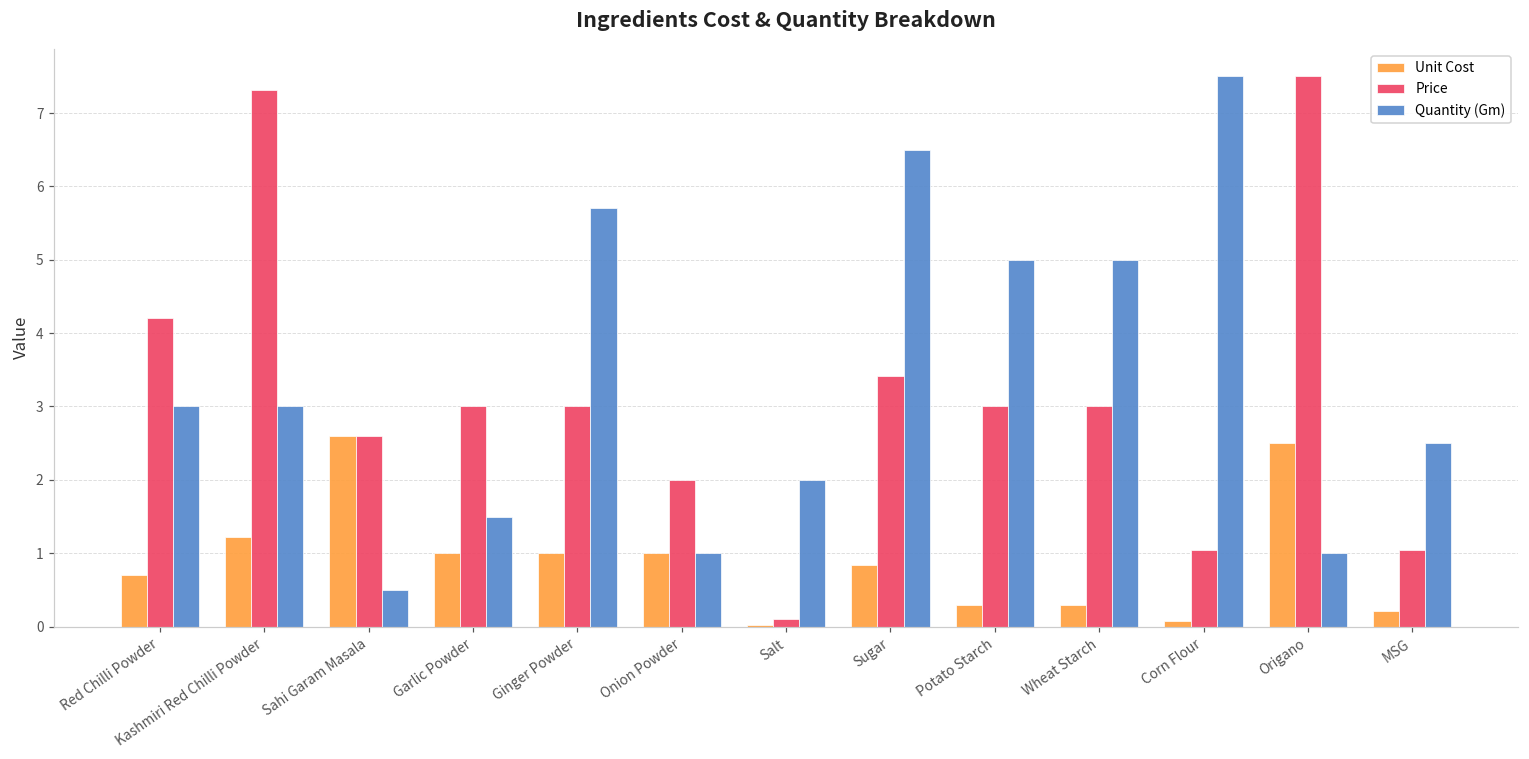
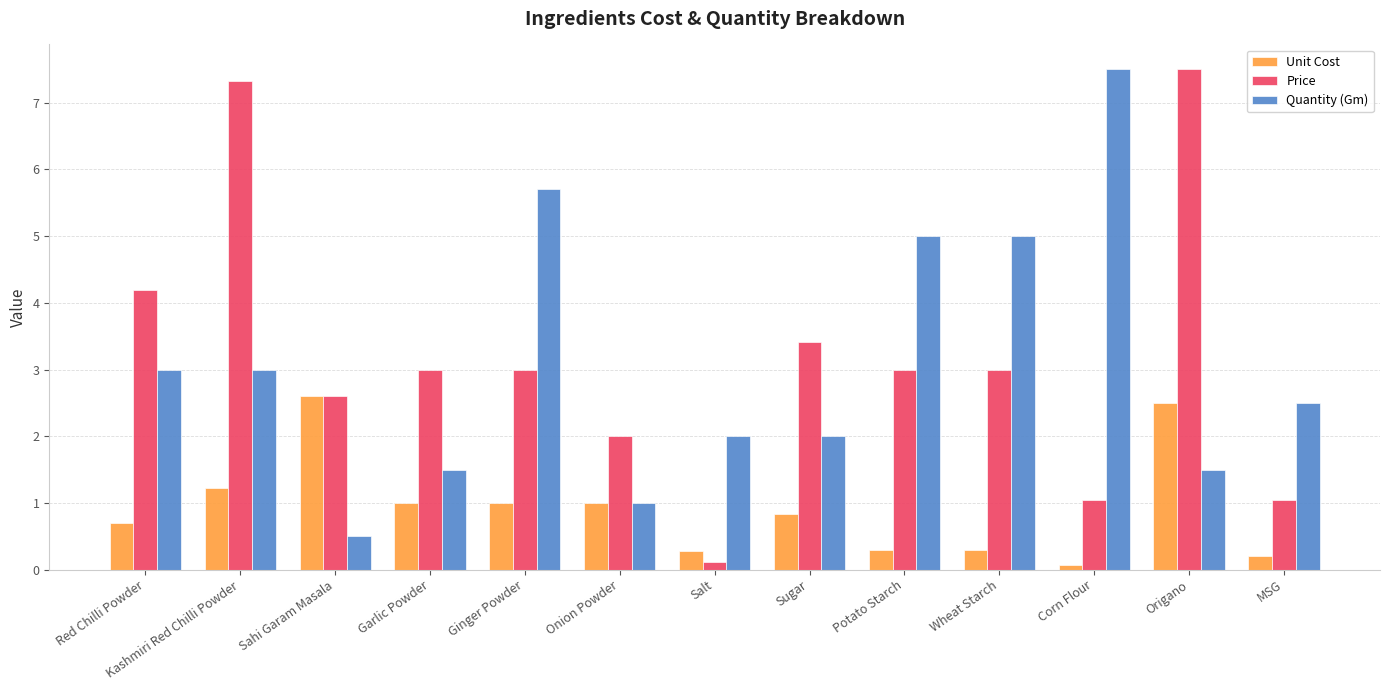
  {
    "Unit Cost": {
      "Red Chilli Powder": 0.7,
      "Kashmiri Red Chilli Powder": 1.2,
      "Sahi Garam Masala": 2.6,
      "Garlic Powder": 1.0,
      "Ginger Powder": 1.0,
      "Onion Powder": 1.0,
-     "Salt": 0.0,
+     "Salt": 0.3,
      "Sugar": 0.8,
      "Potato Starch": 0.3,
      "Wheat Starch": 0.3,
      "Corn Flour": 0.1,
      "Origano": 2.5,
      "MSG": 0.2
    },
    "Price": {
      "Red Chilli Powder": 4.2,
      "Kashmiri Red Chilli Powder": 7.3,
      "Sahi Garam Masala": 2.6,
      "Garlic Powder": 3.0,
      "Ginger Powder": 3.0,
      "Onion Powder": 2.0,
      "Salt": 0.1,
      "Sugar": 3.4,
      "Potato Starch": 3.0,
      "Wheat Starch": 3.0,
      "Corn Flour": 1.1,
      "Origano": 7.5,
      "MSG": 1.1
    },
    "Quantity (Gm)": {
      "Red Chilli Powder": 3.0,
      "Kashmiri Red Chilli Powder": 3.0,
      "Sahi Garam Masala": 0.5,
      "Garlic Powder": 1.5,
      "Ginger Powder": 5.7,
      "Onion Powder": 1.0,
      "Salt": 2.0,
-     "Sugar": 6.5,
+     "Sugar": 2.0,
      "Potato Starch": 5.0,
      "Wheat Starch": 5.0,
      "Corn Flour": 7.5,
-     "Origano": 1.0,
+     "Origano": 1.5,
      "MSG": 2.5
    }
  }
